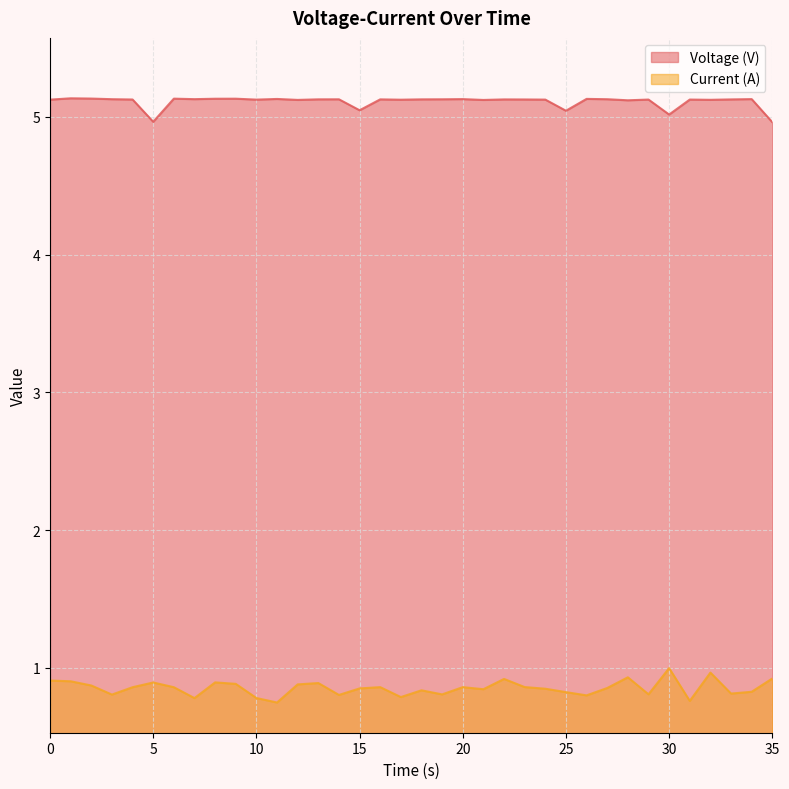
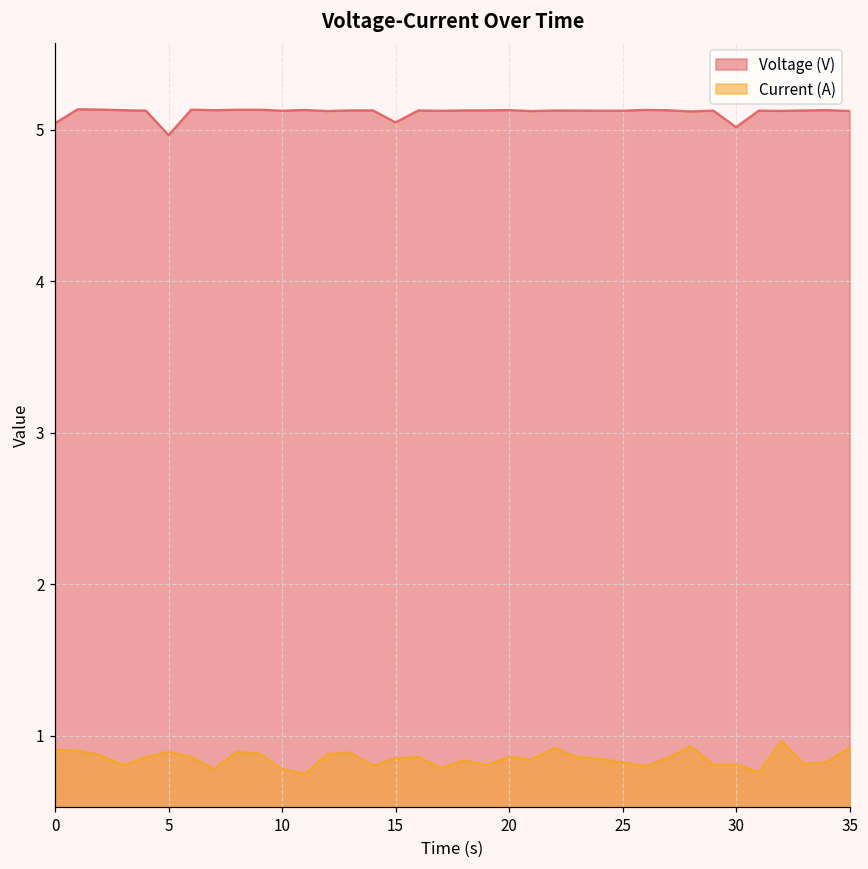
  {
    "Voltage (V)": {
-     "0": 5.12,
+     "0": 5.04,
      "5": 4.96,
      "10": 5.12,
      "15": 5.05,
      "20": 5.13,
-     "25": 5.04,
+     "25": 5.12,
      "30": 5.02,
-     "35": 4.96
+     "35": 5.12
    },
    "Current (A)": {
      "0": 0.91,
      "5": 0.89,
      "10": 0.78,
      "15": 0.85,
      "20": 0.86,
      "25": 0.82,
-     "30": 1.00,
+     "30": 0.81,
      "35": 0.92
    }
  }
